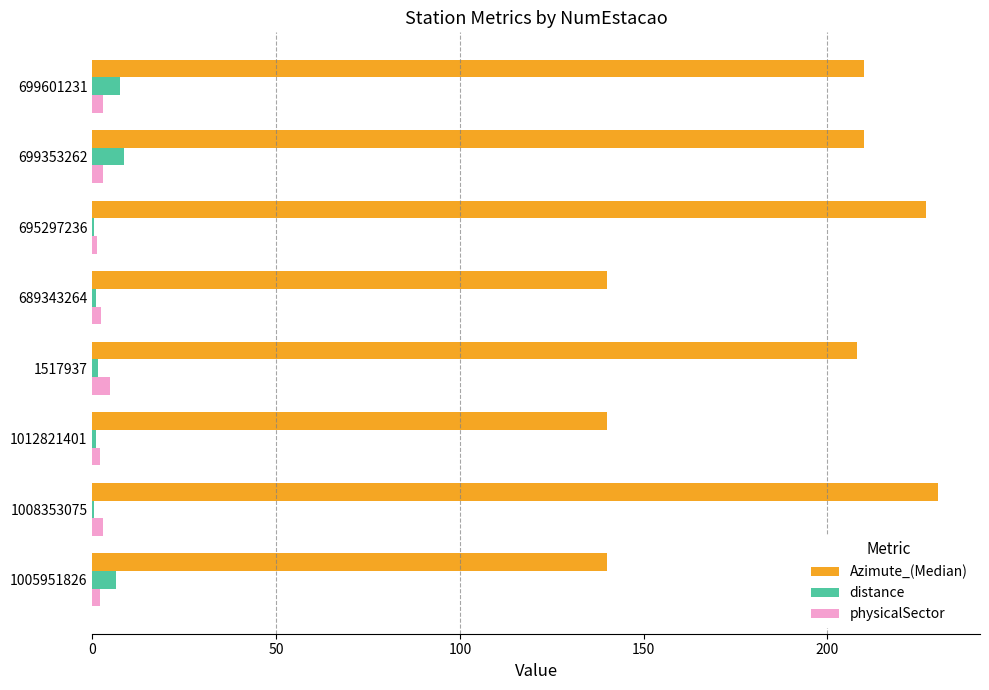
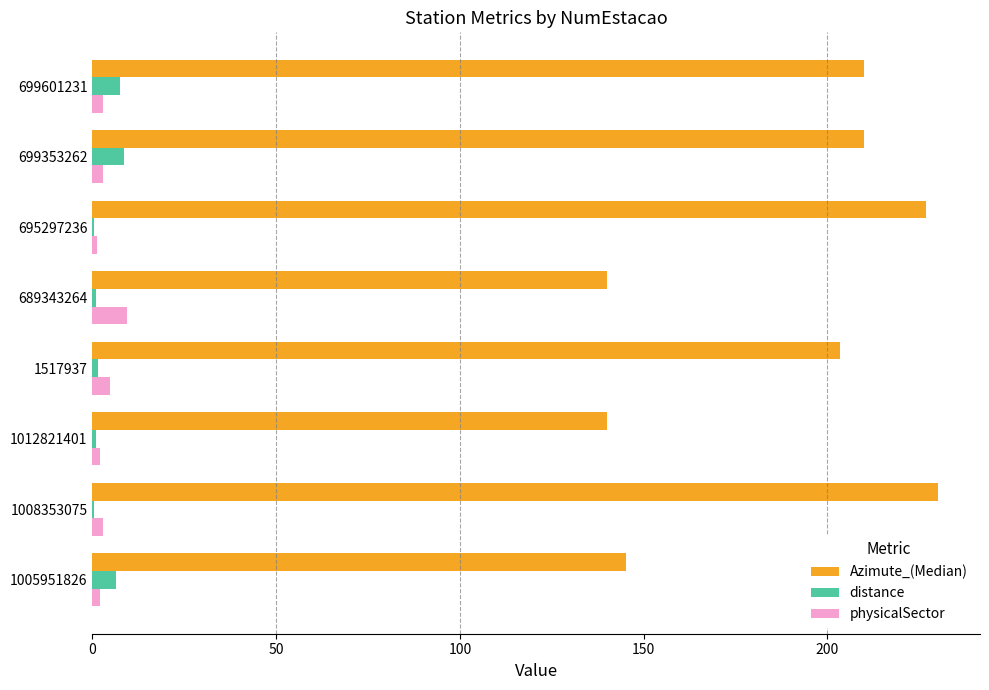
  {
    "Azimute_(Median)": {
      "699601231": 210,
      "699353262": 210,
      "695297236": 227,
      "689343264": 140,
-     "1517937": 208,
+     "1517937": 203,
      "1012821401": 140,
      "1008353075": 230,
-     "1005951826": 140
+     "1005951826": 145
    },
    "distance": {
      "699601231": 8,
      "699353262": 9,
      "689343264": 1,
      "1517937": 1,
      "1012821401": 1,
      "1005951826": 7
    },
    "physicalSector": {
      "699601231": 3,
      "699353262": 3,
      "695297236": 1,
-     "689343264": 2,
+     "689343264": 10,
      "1517937": 5,
      "1012821401": 2,
      "1008353075": 3,
      "1005951826": 2
    }
  }
